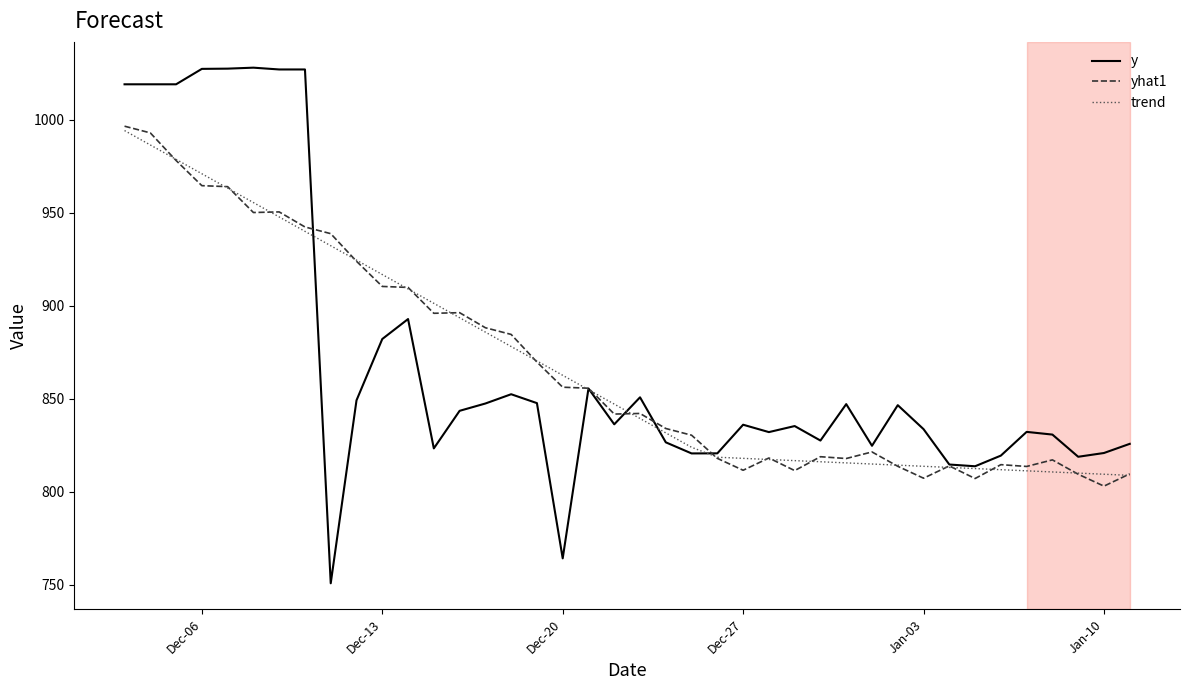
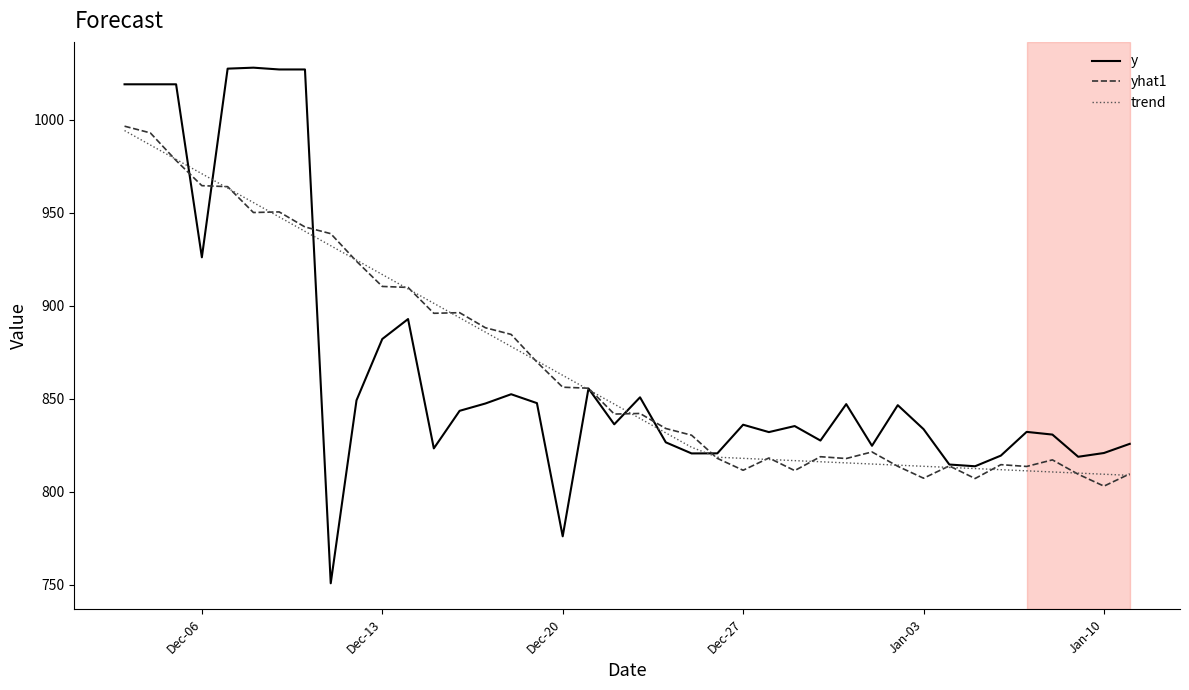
  {
    "y": {
-     "Dec-06": 1027,
+     "Dec-06": 926,
      "Dec-13": 882,
-     "Dec-20": 764,
+     "Dec-20": 776,
      "Dec-27": 836,
      "Jan-03": 834,
      "Jan-10": 821
    }
  }
